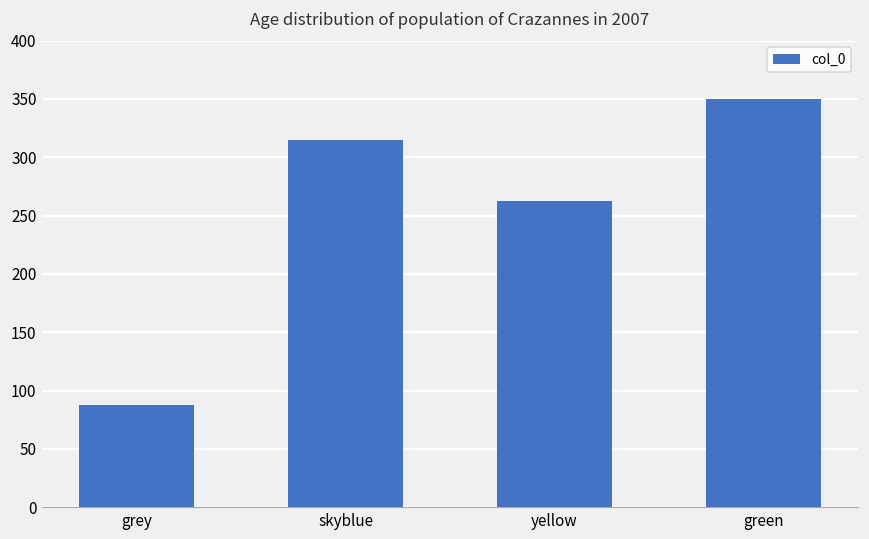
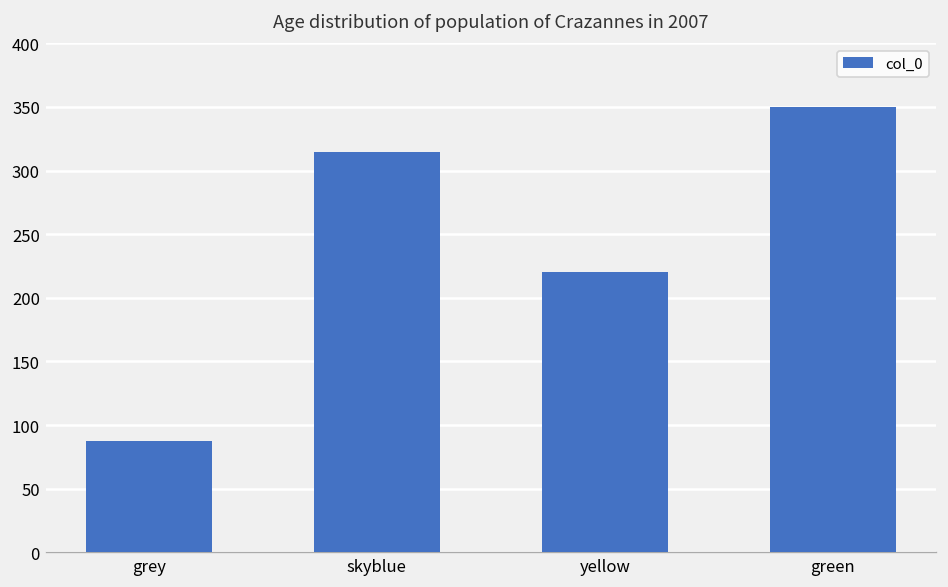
  {
    "grey": 88,
    "skyblue": 315,
-   "yellow": 263,
+   "yellow": 221,
    "green": 350
  }
